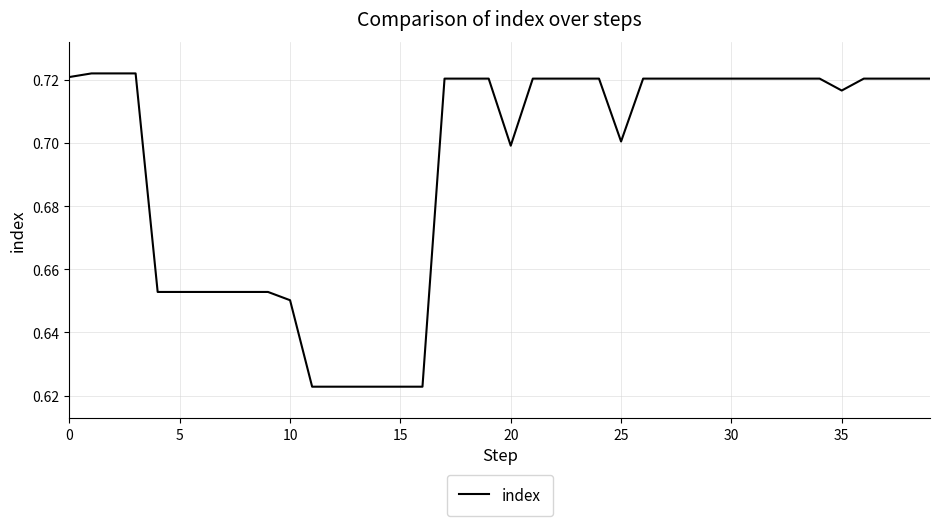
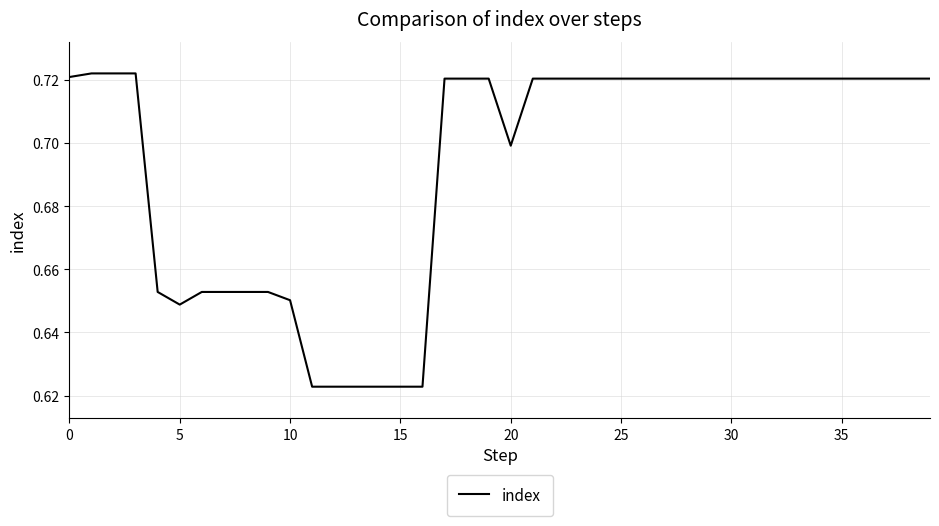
  {
    "0": 0.721,
-   "5": 0.653,
+   "5": 0.649,
    "10": 0.650,
    "15": 0.623,
    "20": 0.699,
-   "25": 0.701,
+   "25": 0.720,
    "30": 0.720,
-   "35": 0.717
+   "35": 0.720
  }
